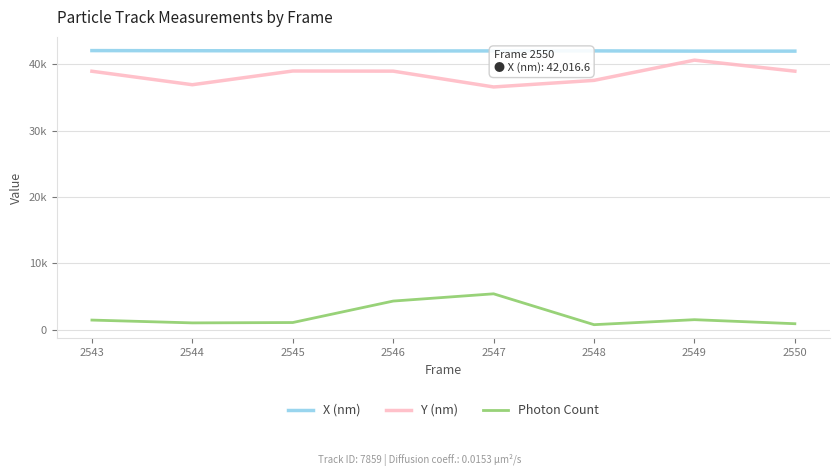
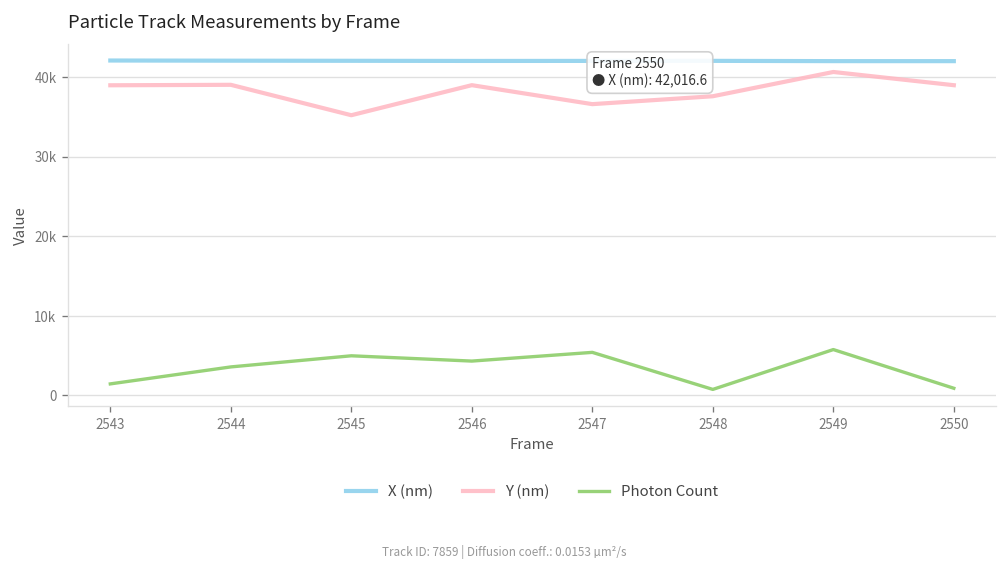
  {
    "X (nm)": {
      "2543": 42000,
      "2544": 42000,
      "2545": 42000,
      "2546": 42000,
      "2549": 42000,
      "2550": 42000
    },
    "Y (nm)": {
      "2543": 39000,
-     "2544": 37000,
-     "2545": 39000,
+     "2544": 39000,
+     "2545": 35000,
      "2546": 39000,
      "2547": 37000,
      "2548": 38000,
      "2549": 41000,
      "2550": 39000
    },
    "Photon Count": {
      "2543": 1000,
-     "2544": 1000,
-     "2545": 1000,
+     "2544": 4000,
+     "2545": 5000,
      "2546": 4000,
      "2547": 5000,
      "2548": 1000,
-     "2549": 2000,
+     "2549": 6000,
      "2550": 1000
    }
  }
